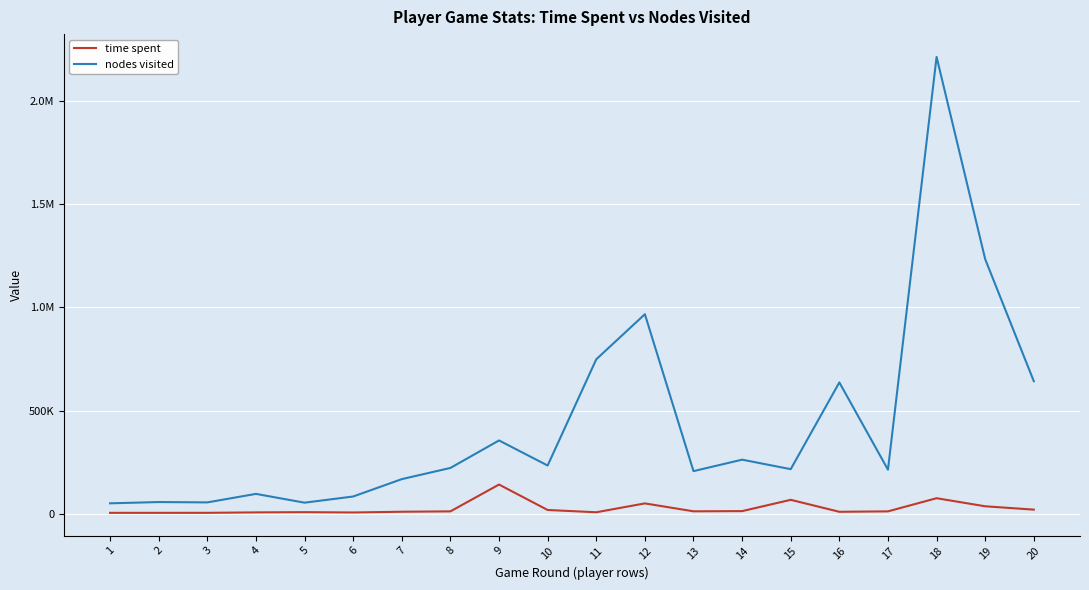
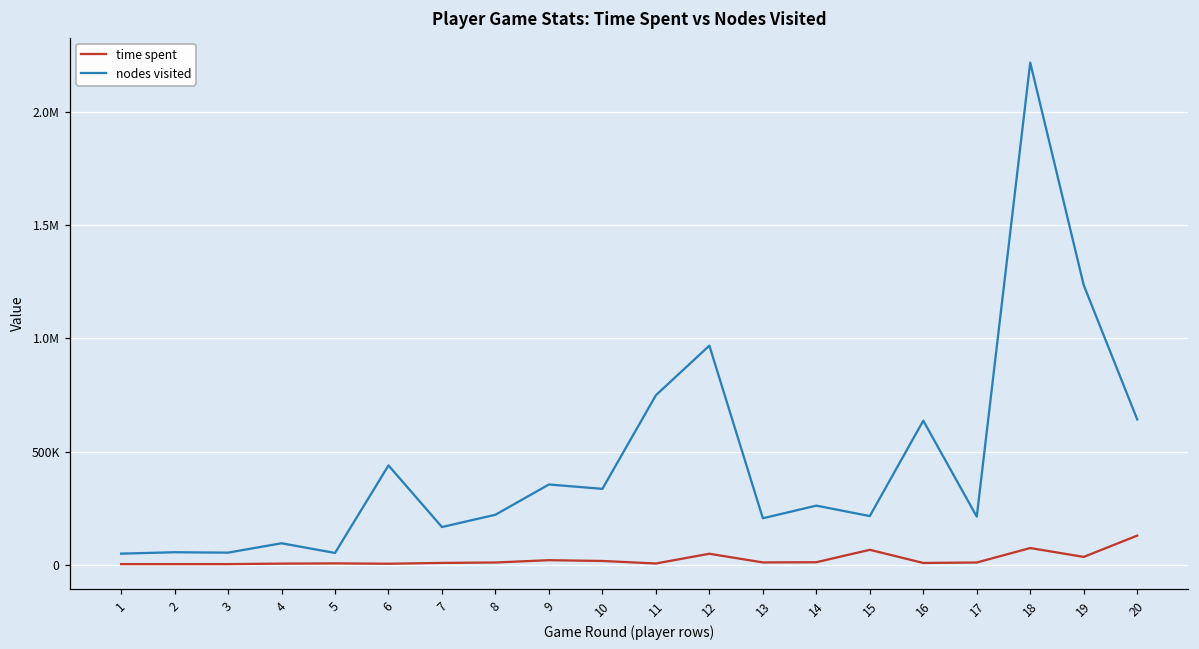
  {
    "time spent": {
      "1": 0,
      "2": 0,
      "3": 0,
      "4": 10000,
      "5": 10000,
      "6": 10000,
      "7": 10000,
      "8": 10000,
-     "9": 140000,
+     "9": 20000,
      "10": 20000,
      "11": 10000,
      "12": 50000,
      "13": 10000,
      "14": 10000,
      "15": 70000,
      "16": 10000,
      "17": 10000,
      "18": 70000,
      "19": 40000,
-     "20": 20000
+     "20": 130000
    },
    "nodes visited": {
      "1": 50000,
      "2": 60000,
      "3": 50000,
      "4": 100000,
      "5": 50000,
-     "6": 80000,
+     "6": 440000,
      "7": 170000,
      "8": 220000,
      "9": 350000,
-     "10": 230000,
+     "10": 340000,
      "11": 750000,
      "12": 970000,
      "13": 210000,
      "14": 260000,
      "15": 220000,
      "16": 640000,
      "17": 210000,
      "18": 2220000,
      "19": 1230000,
      "20": 640000
    }
  }
